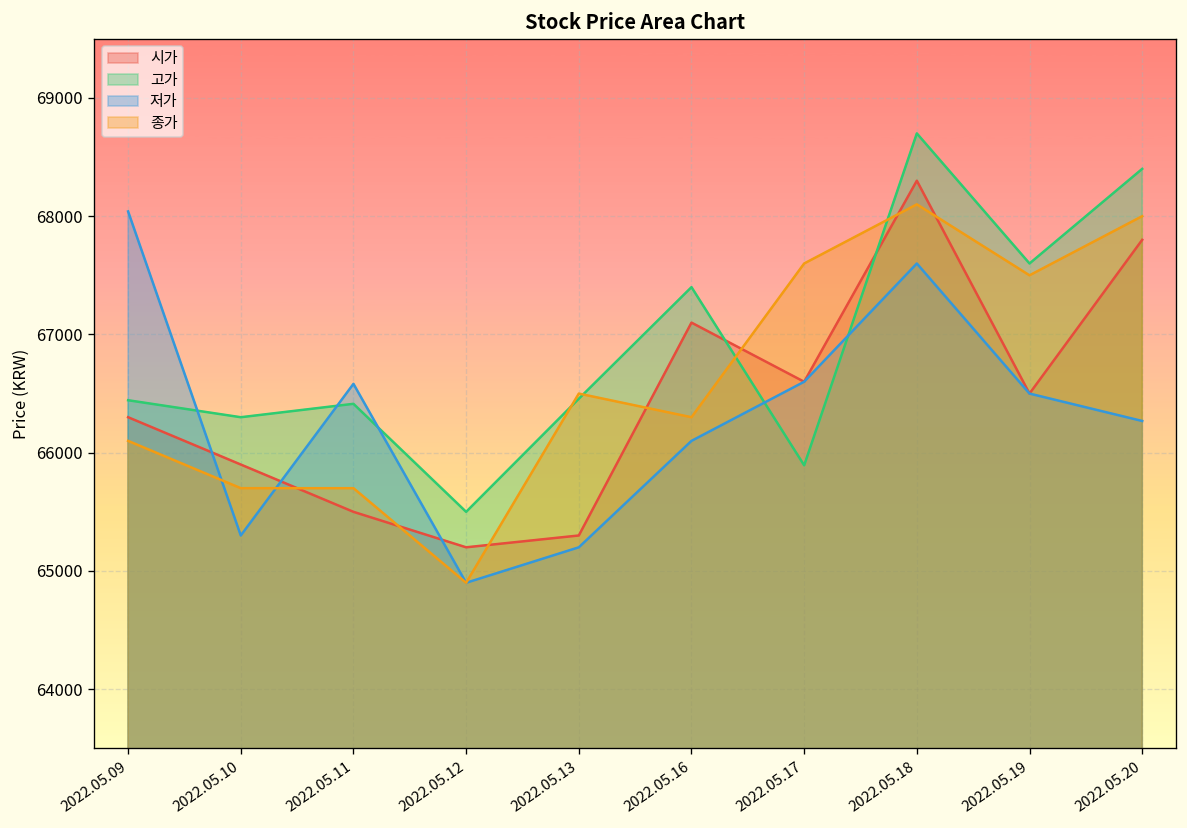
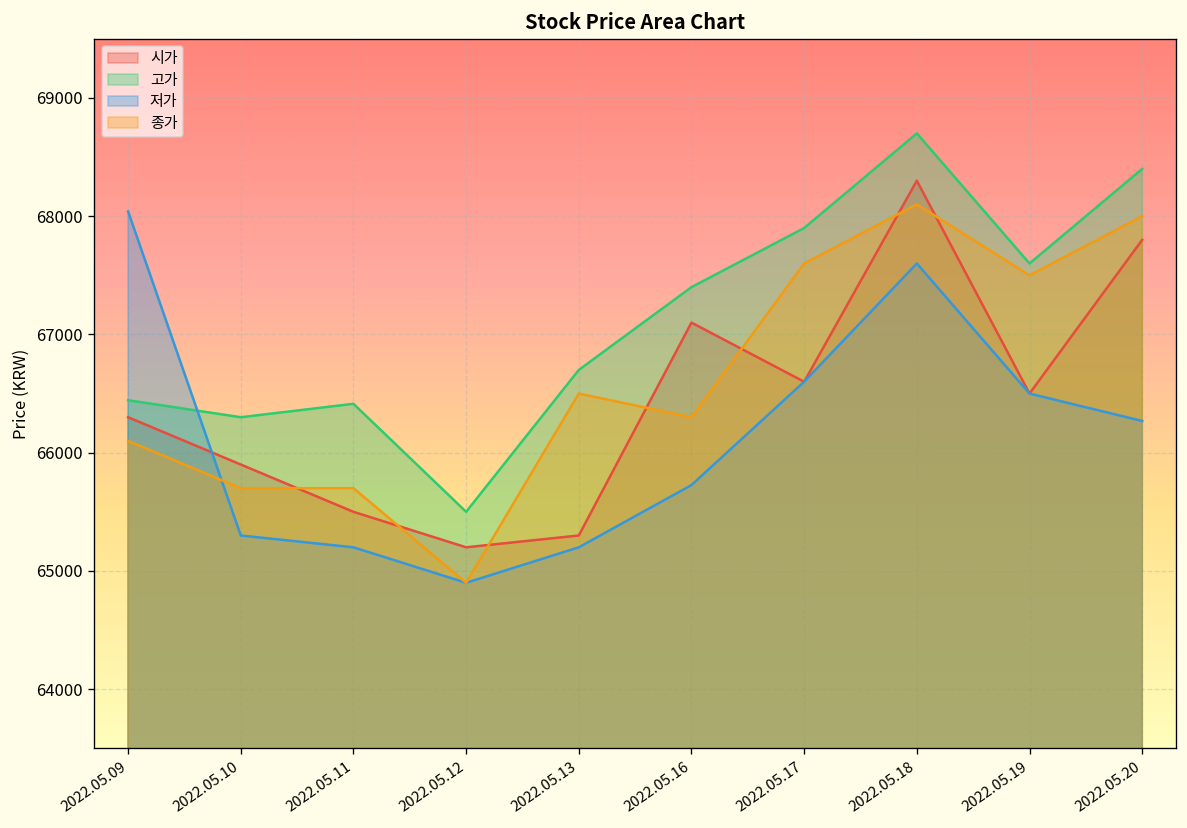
  {
    "고가": {
      "2022.05.09": 66400,
      "2022.05.10": 66300,
      "2022.05.11": 66400,
      "2022.05.12": 65500,
-     "2022.05.13": 66500,
+     "2022.05.13": 66700,
      "2022.05.16": 67400,
-     "2022.05.17": 65900,
+     "2022.05.17": 67900,
      "2022.05.18": 68700,
      "2022.05.19": 67600,
      "2022.05.20": 68400
    },
    "저가": {
      "2022.05.09": 68000,
      "2022.05.10": 65300,
-     "2022.05.11": 66600,
+     "2022.05.11": 65200,
      "2022.05.13": 65200,
-     "2022.05.16": 66100,
+     "2022.05.16": 65700,
      "2022.05.18": 67600,
      "2022.05.20": 66300
    }
  }
